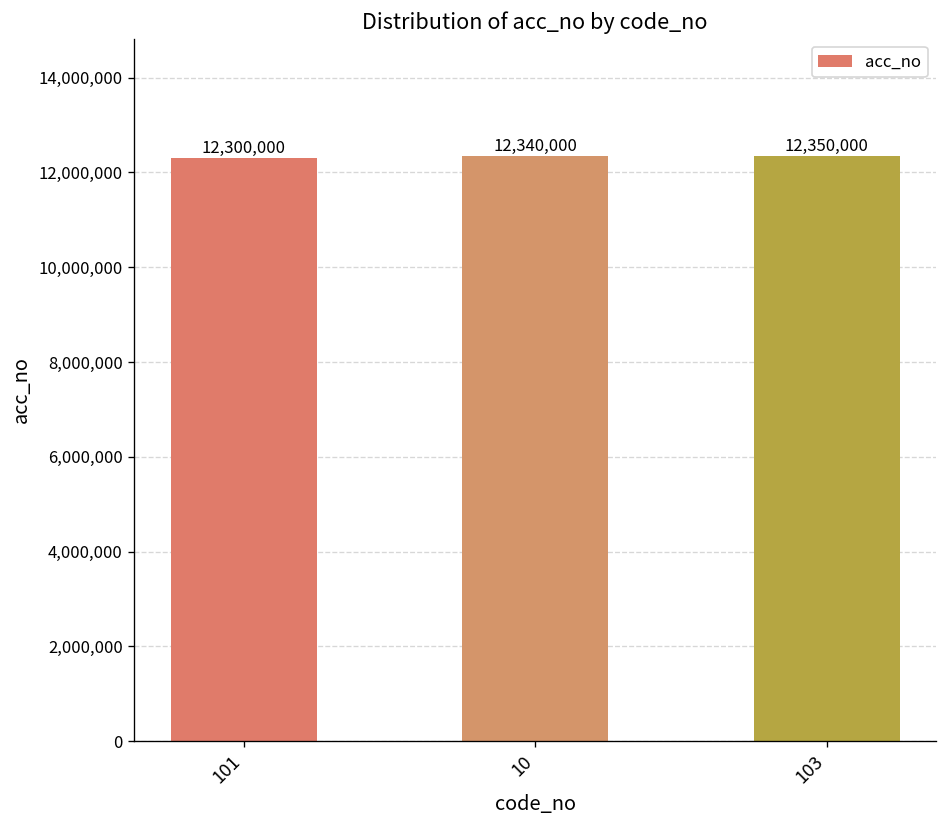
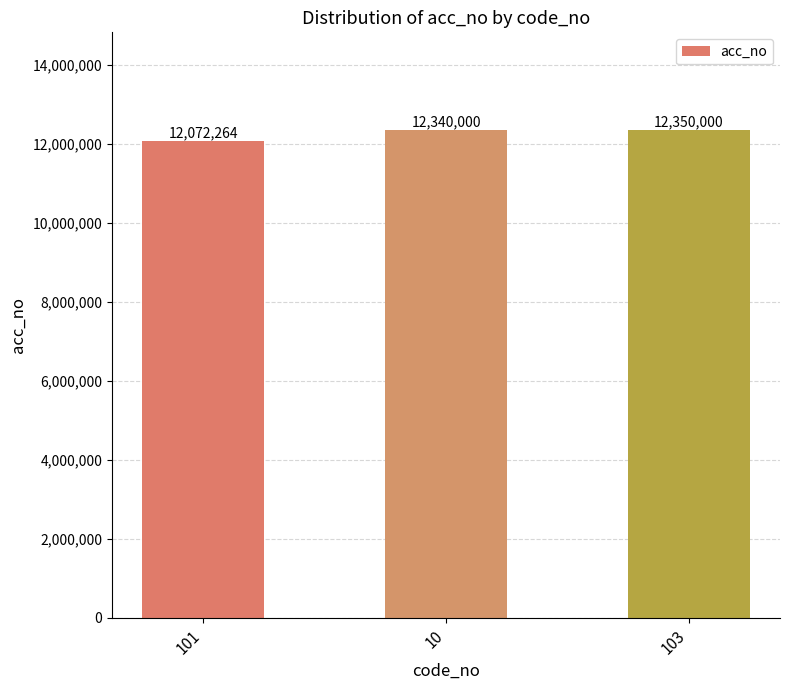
  {
-   "101": "12,300,000",
+   "101": "12,072,264",
    "10": "12,340,000",
    "103": "12,350,000"
  }
